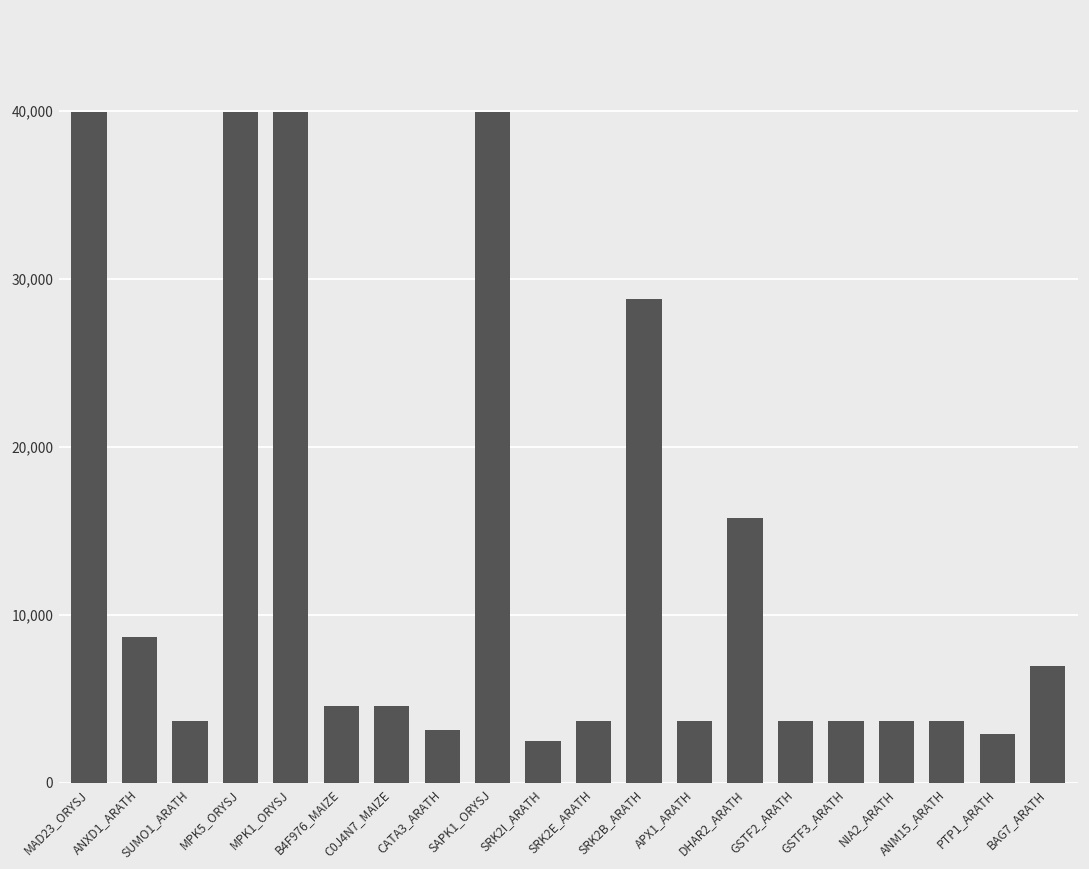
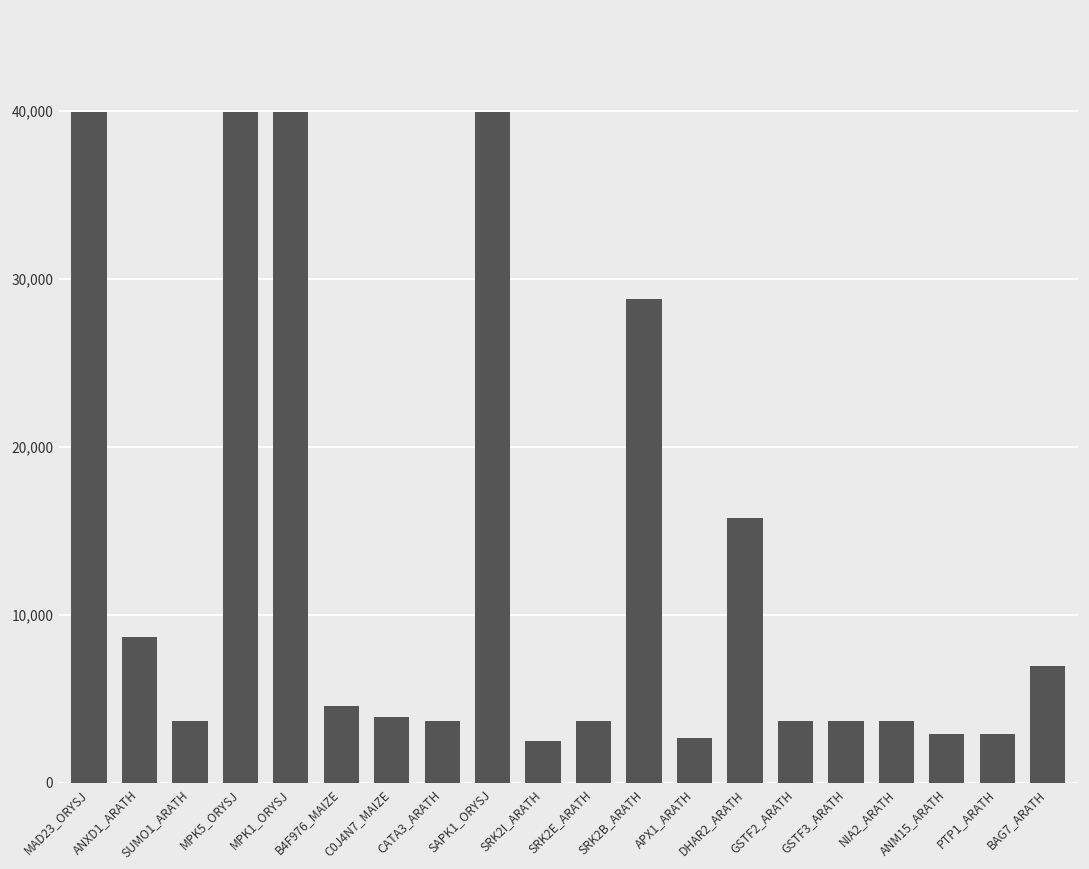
  {
    "MAD23_ORYSJ": "39,900",
    "ANXD1_ARATH": "8,700",
    "SUMO1_ARATH": "3,700",
    "MPK5_ORYSJ": "39,900",
    "MPK1_ORYSJ": "39,900",
    "B4F976_MAIZE": "4,600",
-   "C0J4N7_MAIZE": "4,600",
-   "CATA3_ARATH": "3,100",
+   "C0J4N7_MAIZE": "4,000",
+   "CATA3_ARATH": "3,700",
    "SAPK1_ORYSJ": "39,900",
    "SRK2I_ARATH": "2,500",
    "SRK2E_ARATH": "3,700",
    "SRK2B_ARATH": "28,800",
-   "APX1_ARATH": "3,700",
+   "APX1_ARATH": "2,700",
    "DHAR2_ARATH": "15,800",
    "GSTF2_ARATH": "3,700",
    "GSTF3_ARATH": "3,700",
    "NIA2_ARATH": "3,700",
-   "ANM15_ARATH": "3,700",
+   "ANM15_ARATH": "2,900",
    "PTP1_ARATH": "2,900",
    "BAG7_ARATH": "7,000"
  }
